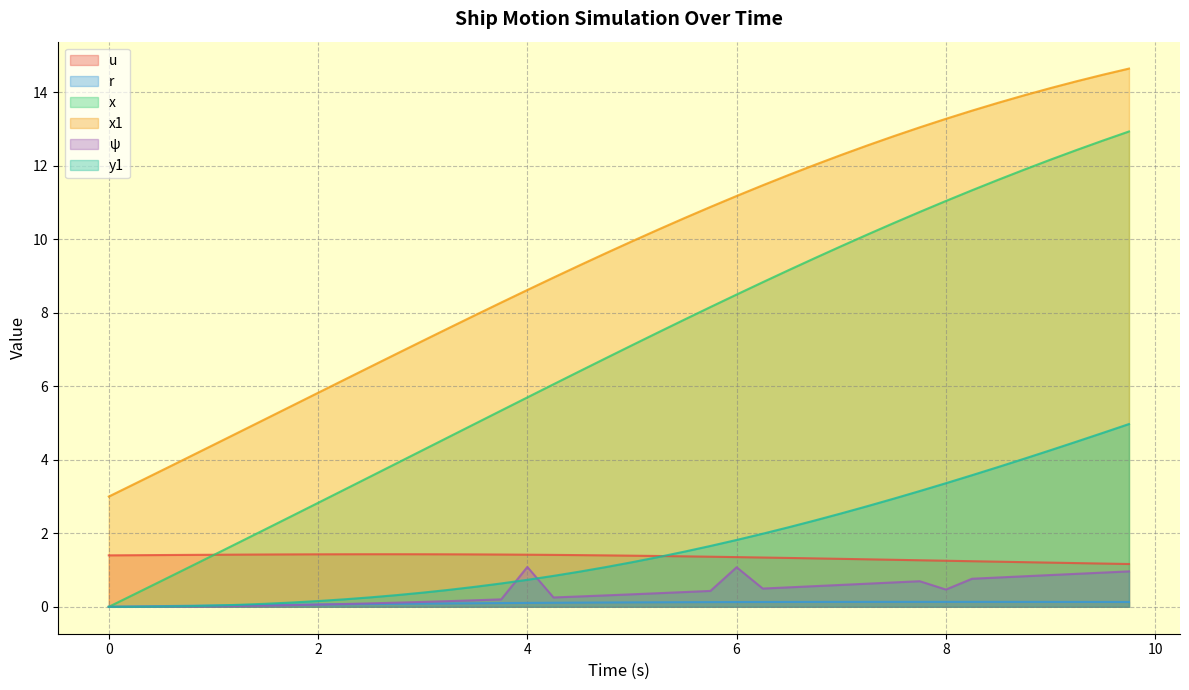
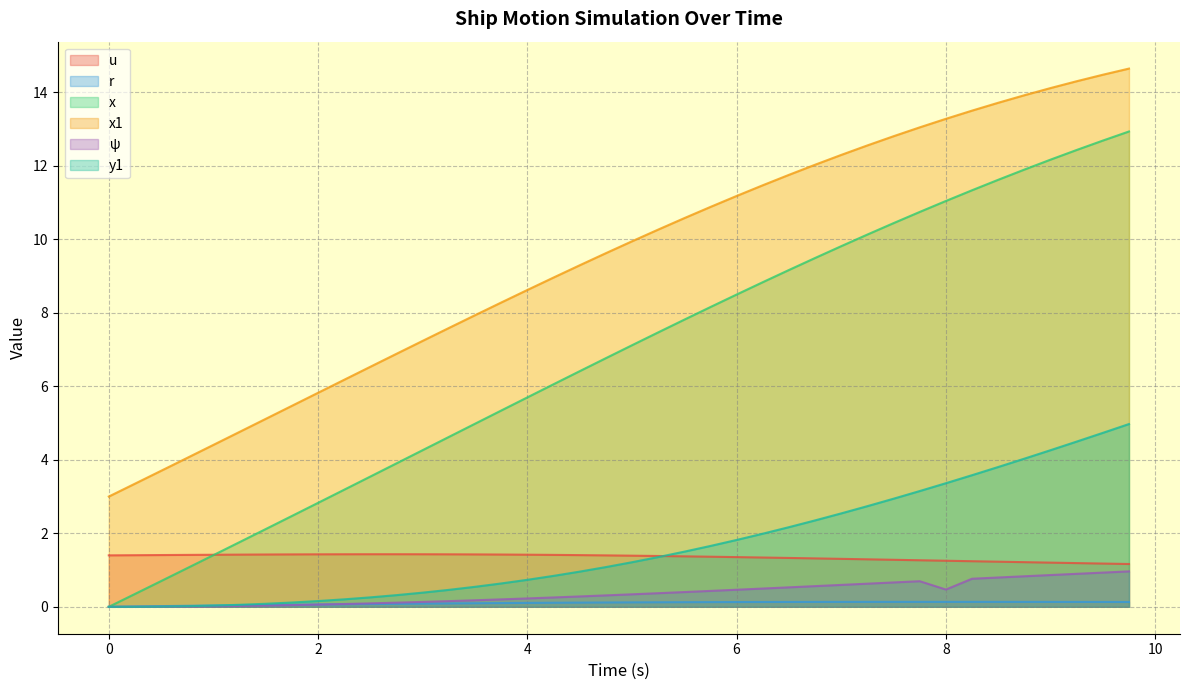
  {
    "ψ": {
-     "4": 1.1,
-     "6": 1.1,
+     "4": 0.2,
+     "6": 0.5,
      "8": 0.5
    }
  }
